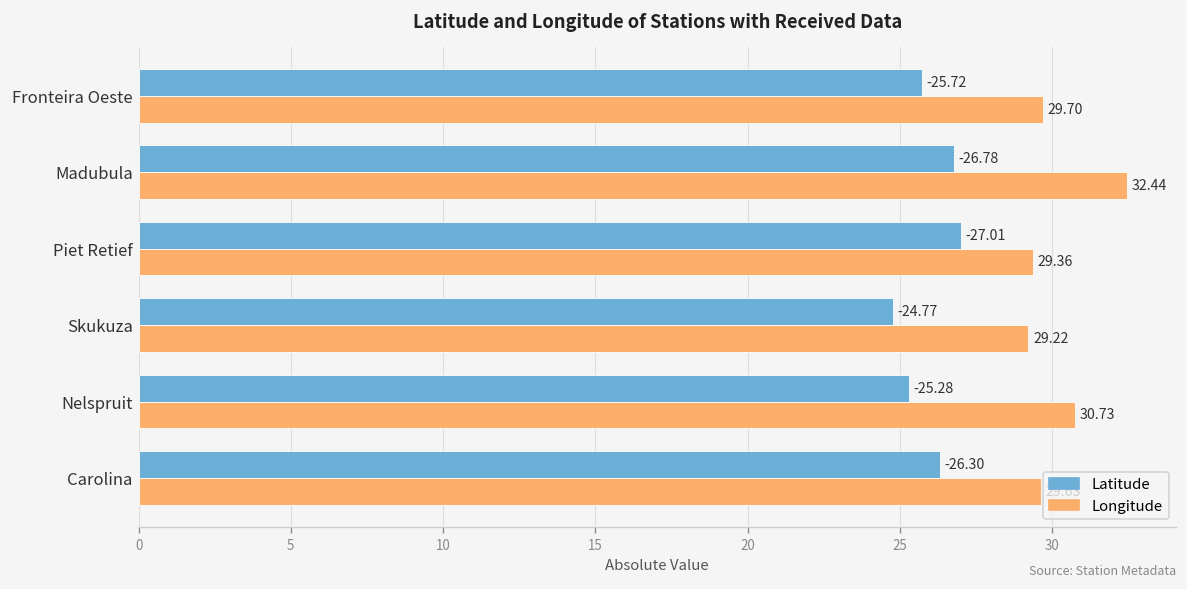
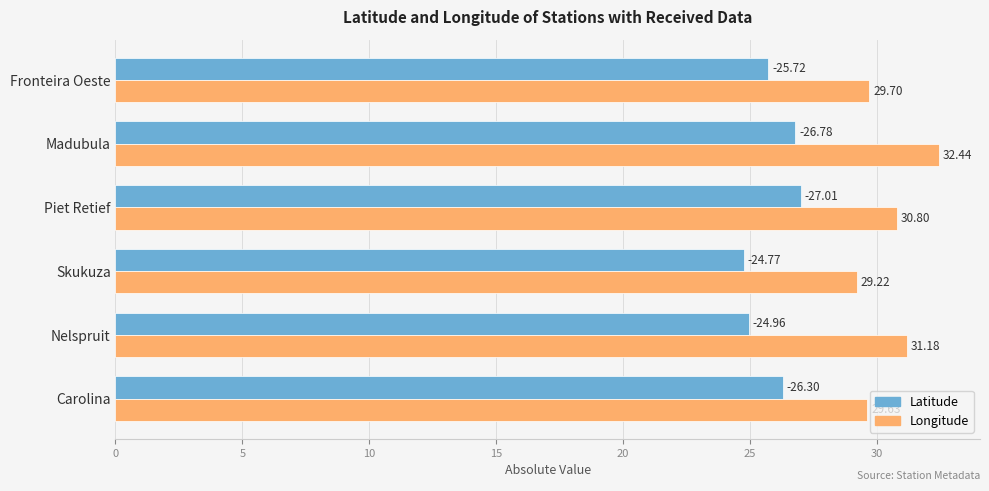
  {
    "Latitude": {
-     "Nelspruit": -25.28
+     "Nelspruit": -24.96
    },
    "Longitude": {
      "Fronteira Oeste": 29.70,
      "Madubula": 32.44,
-     "Piet Retief": 29.36,
+     "Piet Retief": 30.80,
      "Skukuza": 29.22,
-     "Nelspruit": 30.73
+     "Nelspruit": 31.18
    }
  }
